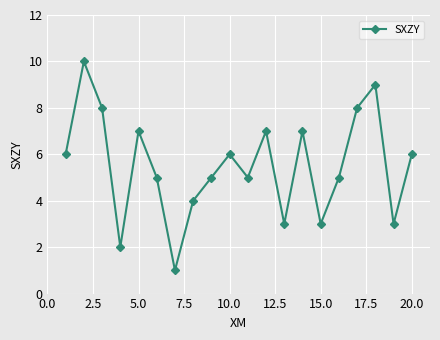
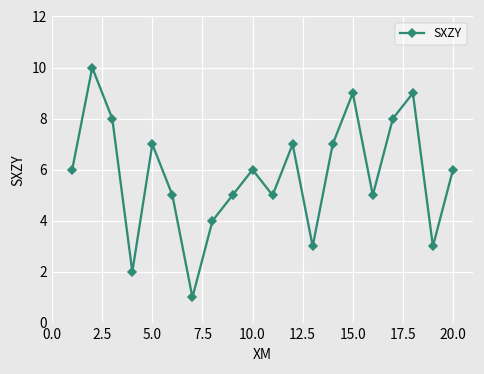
  {
    "5.0": 7,
    "10.0": 6,
-   "15.0": 3,
+   "15.0": 9,
    "20.0": 6
  }
